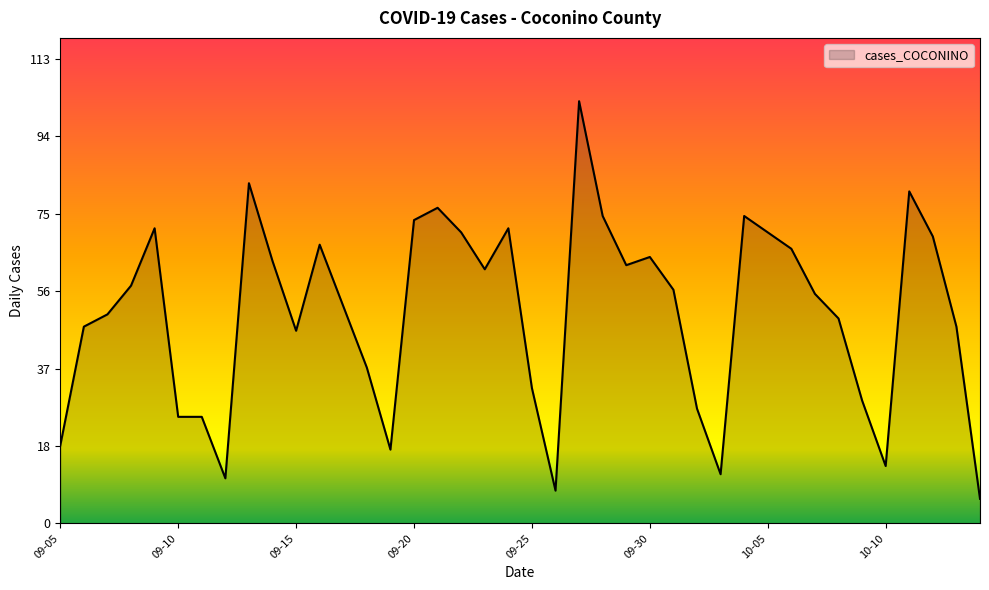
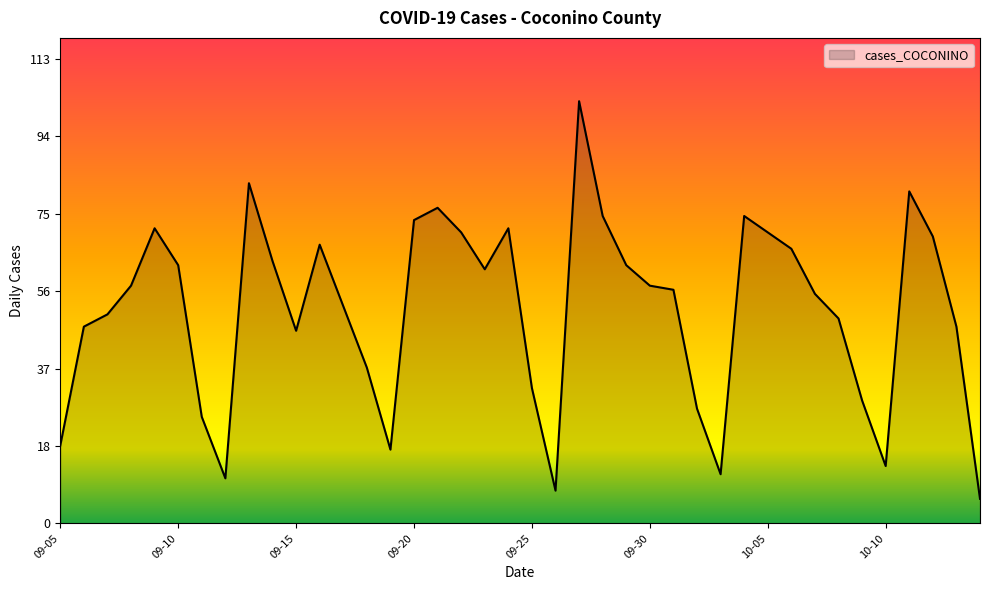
  {
    "09-05": 19,
-   "09-10": 26,
+   "09-10": 63,
    "09-15": 47,
    "09-20": 74,
    "09-25": 33,
-   "09-30": 65,
+   "09-30": 58,
    "10-05": 71,
    "10-10": 14
  }
